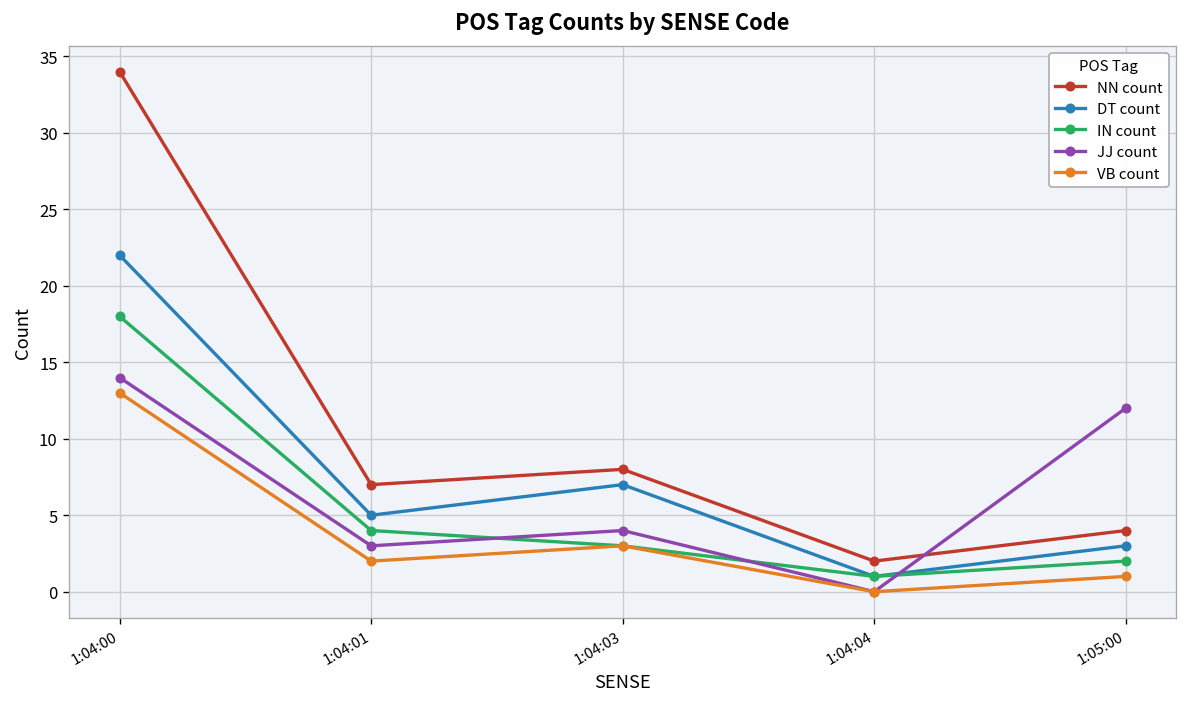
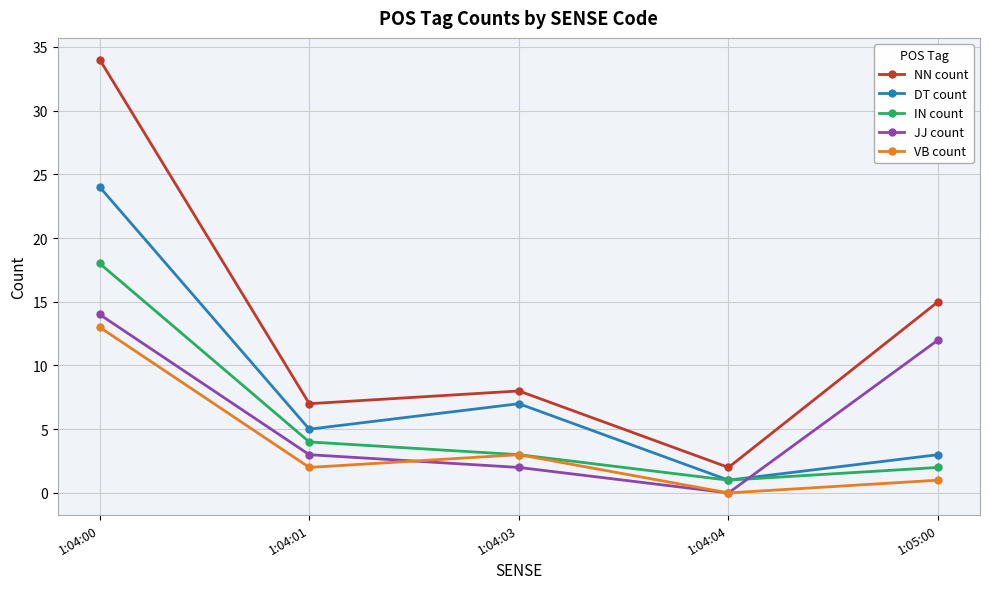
  {
    "NN count": {
      "1:04:00": 34,
      "1:04:01": 7,
      "1:04:03": 8,
      "1:04:04": 2,
-     "1:05:00": 4
+     "1:05:00": 15
    },
    "DT count": {
-     "1:04:00": 22,
+     "1:04:00": 24,
      "1:04:01": 5,
      "1:04:03": 7,
      "1:05:00": 3
    },
    "IN count": {
      "1:04:00": 18,
      "1:04:01": 4,
      "1:05:00": 2
    },
    "JJ count": {
      "1:04:00": 14,
      "1:04:01": 3,
-     "1:04:03": 4,
+     "1:04:03": 2,
      "1:05:00": 12
    },
    "VB count": {
      "1:04:00": 13,
      "1:04:01": 2,
      "1:05:00": 1
    }
  }
